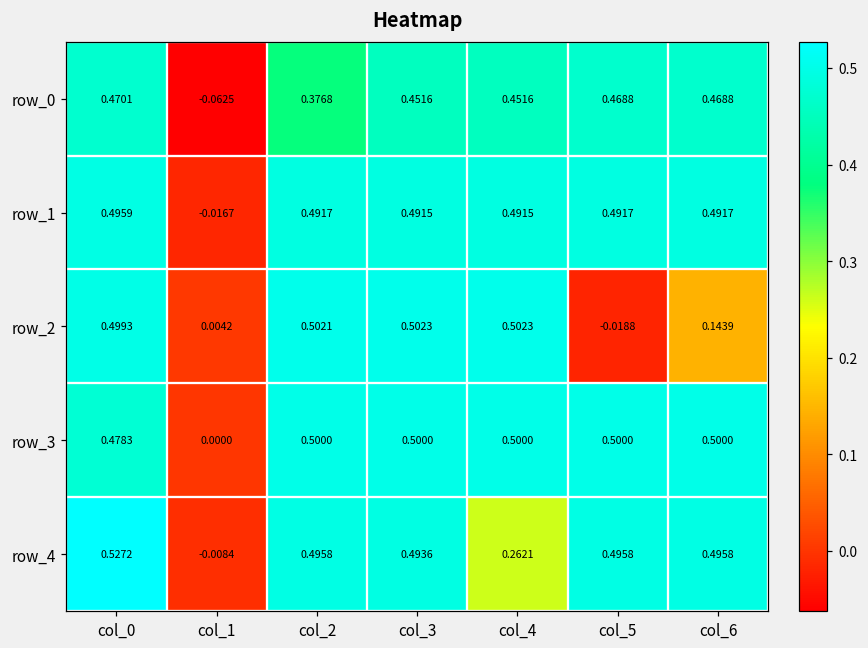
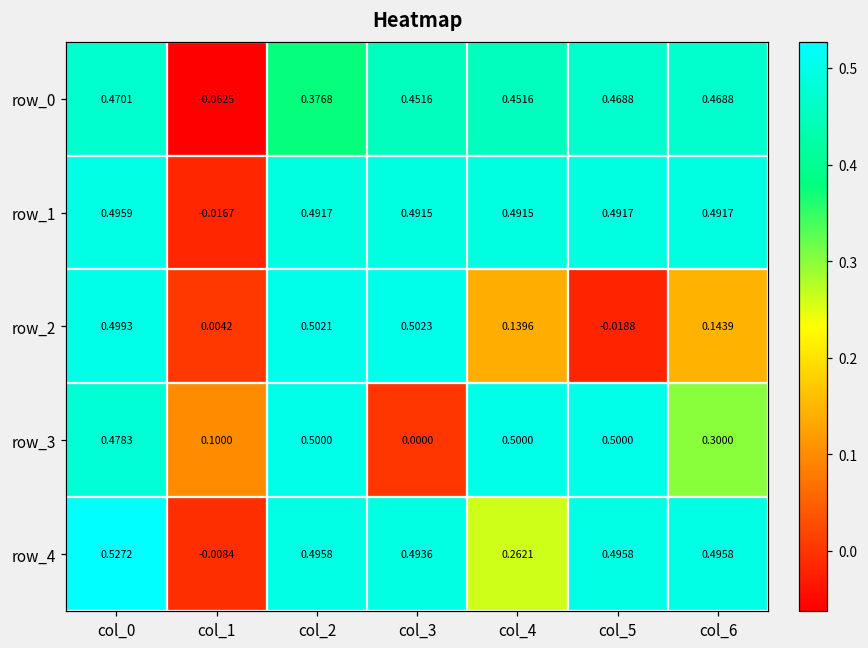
  {
    "row_0": {
      "col_0": 0.4701,
      "col_1": -0.0625,
      "col_2": 0.3768,
      "col_3": 0.4516,
      "col_4": 0.4516,
      "col_5": 0.4688,
      "col_6": 0.4688
    },
    "row_1": {
      "col_0": 0.4959,
      "col_1": -0.0167,
      "col_2": 0.4917,
      "col_3": 0.4915,
      "col_4": 0.4915,
      "col_5": 0.4917,
      "col_6": 0.4917
    },
    "row_2": {
      "col_0": 0.4993,
      "col_1": 0.0042,
      "col_2": 0.5021,
      "col_3": 0.5023,
-     "col_4": 0.5023,
+     "col_4": 0.1396,
      "col_5": -0.0188,
      "col_6": 0.1439
    },
    "row_3": {
      "col_0": 0.4783,
-     "col_1": 0.0000,
+     "col_1": 0.1000,
      "col_2": 0.5000,
-     "col_3": 0.5000,
+     "col_3": 0.0000,
      "col_4": 0.5000,
      "col_5": 0.5000,
-     "col_6": 0.5000
+     "col_6": 0.3000
    },
    "row_4": {
      "col_0": 0.5272,
      "col_1": -0.0084,
      "col_2": 0.4958,
      "col_3": 0.4936,
      "col_4": 0.2621,
      "col_5": 0.4958,
      "col_6": 0.4958
    }
  }
